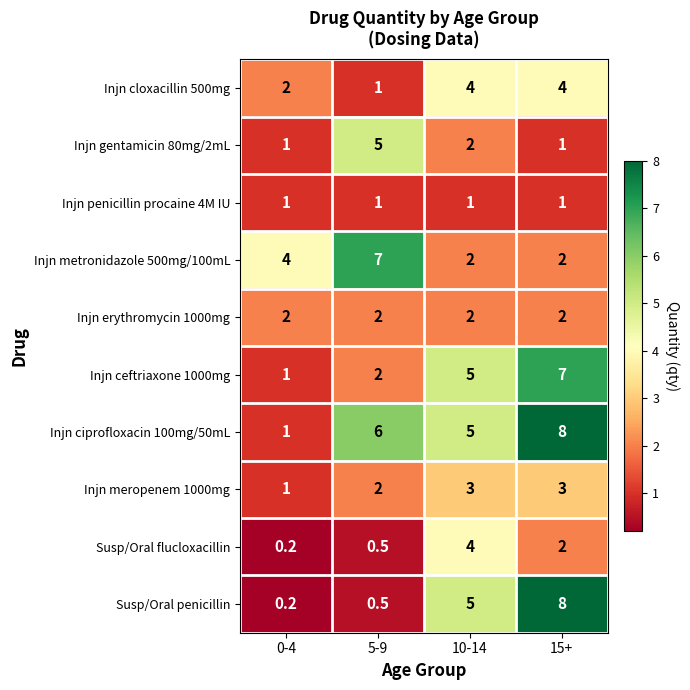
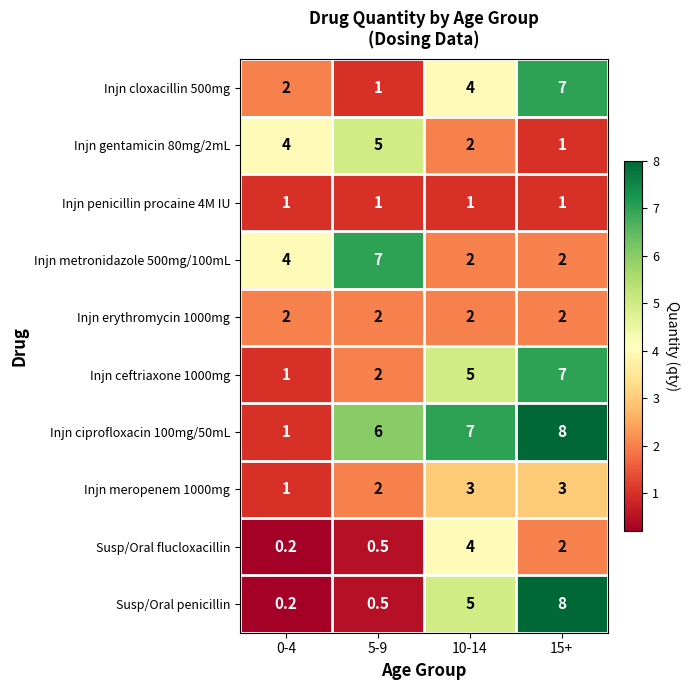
  {
    "Injn cloxacillin 500mg": {
      "0-4": 2,
      "5-9": 1,
      "10-14": 4,
-     "15+": 4
+     "15+": 7
    },
    "Injn gentamicin 80mg/2mL": {
-     "0-4": 1,
+     "0-4": 4,
      "5-9": 5,
      "10-14": 2,
      "15+": 1
    },
    "Injn penicillin procaine 4M IU": {
      "0-4": 1,
      "5-9": 1,
      "10-14": 1,
      "15+": 1
    },
    "Injn metronidazole 500mg/100mL": {
      "0-4": 4,
      "5-9": 7,
      "10-14": 2,
      "15+": 2
    },
    "Injn erythromycin 1000mg": {
      "0-4": 2,
      "5-9": 2,
      "10-14": 2,
      "15+": 2
    },
    "Injn ceftriaxone 1000mg": {
      "0-4": 1,
      "5-9": 2,
      "10-14": 5,
      "15+": 7
    },
    "Injn ciprofloxacin 100mg/50mL": {
      "0-4": 1,
      "5-9": 6,
-     "10-14": 5,
+     "10-14": 7,
      "15+": 8
    },
    "Injn meropenem 1000mg": {
      "0-4": 1,
      "5-9": 2,
      "10-14": 3,
      "15+": 3
    },
    "Susp/Oral flucloxacillin": {
      "0-4": 0.2,
      "5-9": 0.5,
      "10-14": 4,
      "15+": 2
    },
    "Susp/Oral penicillin": {
      "0-4": 0.2,
      "5-9": 0.5,
      "10-14": 5,
      "15+": 8
    }
  }
